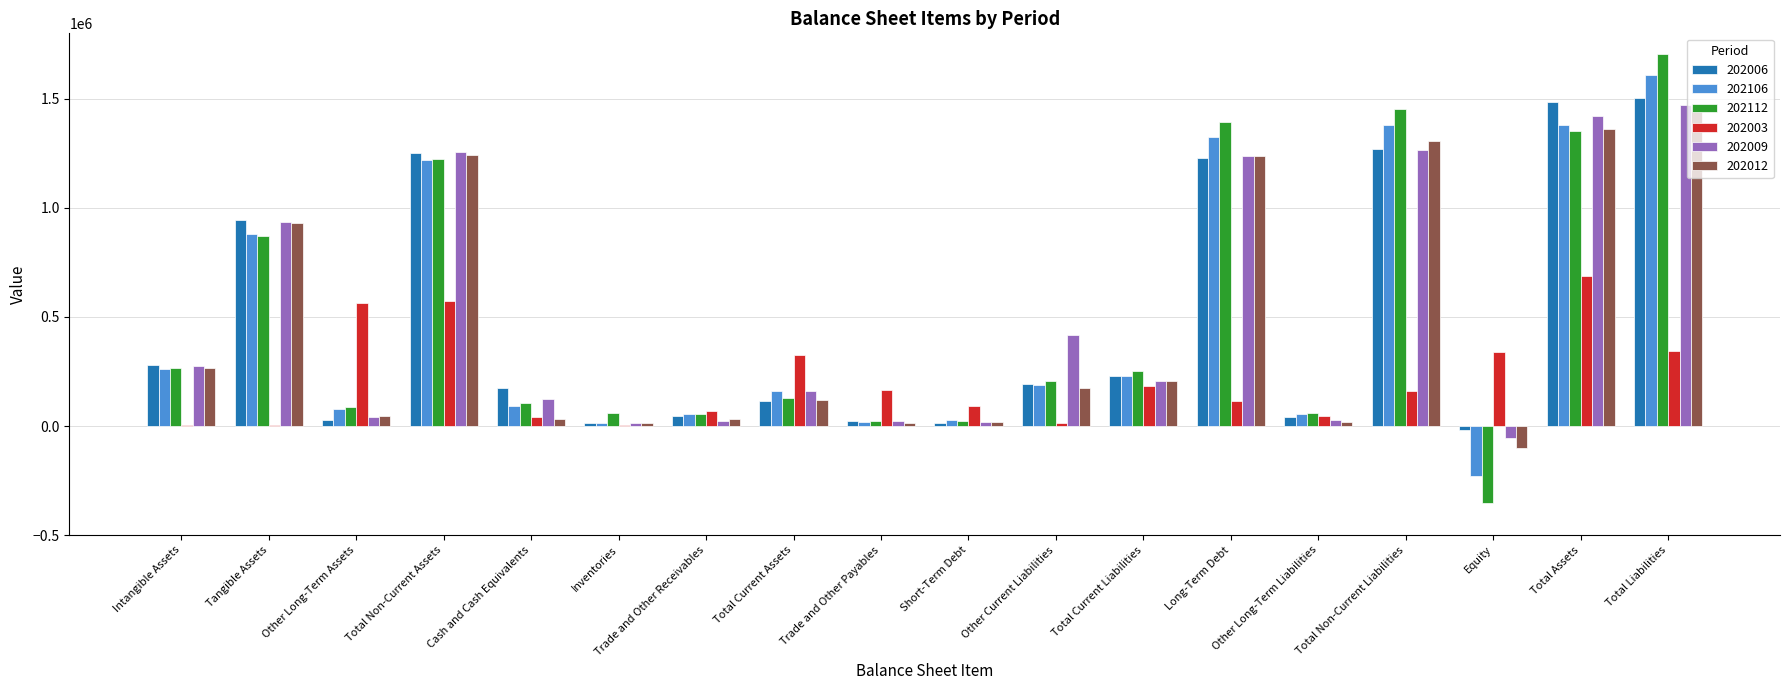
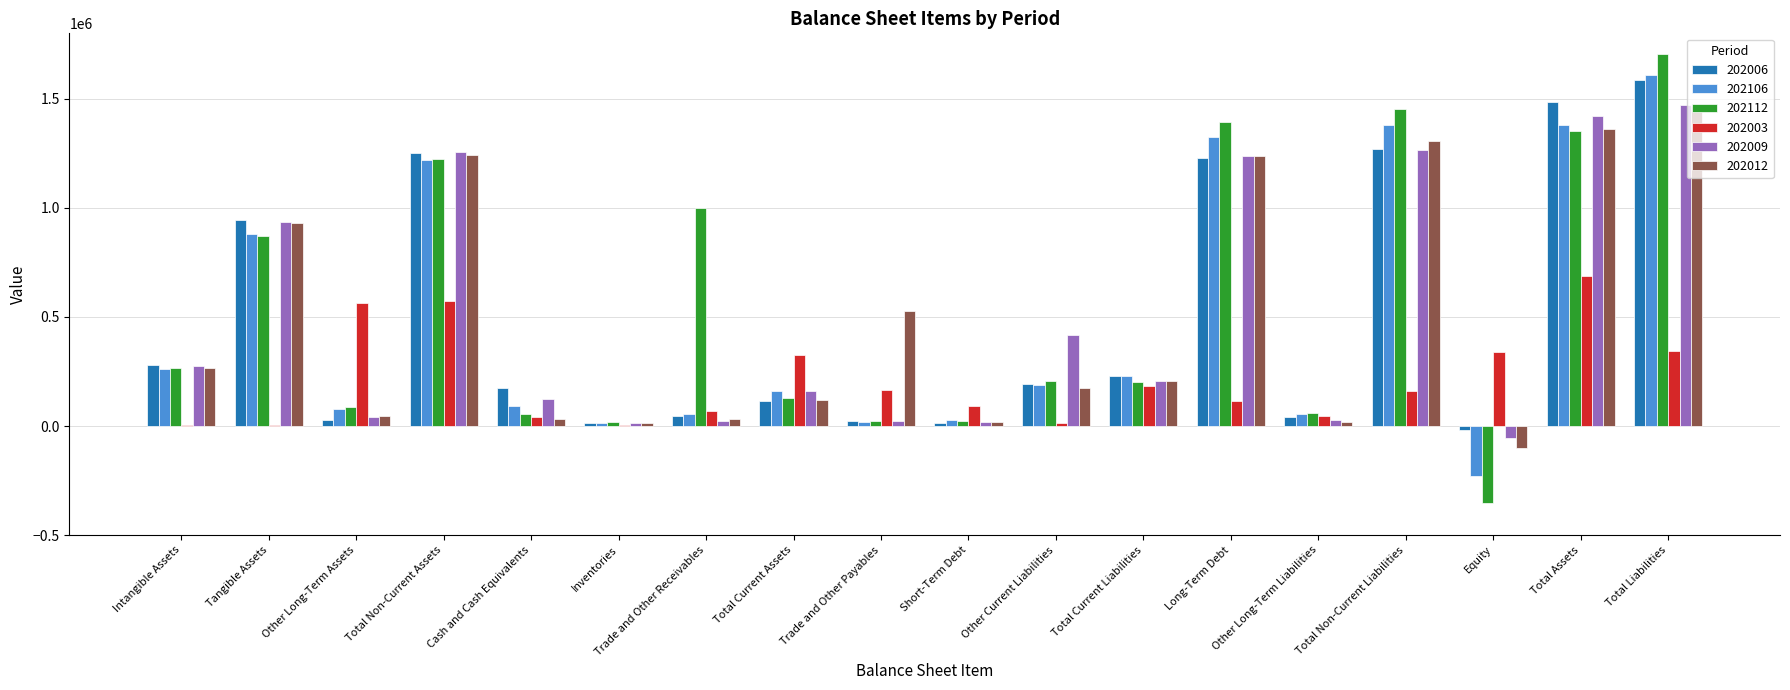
  {
    "202006": {
      "Intangible Assets": 280000,
      "Tangible Assets": 950000,
      "Other Long-Term Assets": 30000,
      "Total Non-Current Assets": 1250000,
      "Cash and Cash Equivalents": 170000,
      "Inventories": 10000,
      "Trade and Other Receivables": 40000,
      "Total Current Assets": 110000,
      "Trade and Other Payables": 30000,
      "Short-Term Debt": 20000,
      "Other Current Liabilities": 190000,
      "Total Current Liabilities": 230000,
      "Long-Term Debt": 1230000,
      "Other Long-Term Liabilities": 40000,
      "Total Non-Current Liabilities": 1270000,
      "Equity": -20000,
      "Total Assets": 1480000,
-     "Total Liabilities": 1500000
+     "Total Liabilities": 1590000
    },
    "202106": {
      "Intangible Assets": 260000,
      "Tangible Assets": 880000,
      "Other Long-Term Assets": 80000,
      "Total Non-Current Assets": 1220000,
      "Cash and Cash Equivalents": 90000,
      "Inventories": 10000,
      "Trade and Other Receivables": 50000,
      "Total Current Assets": 160000,
      "Trade and Other Payables": 20000,
      "Short-Term Debt": 30000,
      "Other Current Liabilities": 190000,
      "Total Current Liabilities": 230000,
      "Long-Term Debt": 1330000,
      "Other Long-Term Liabilities": 50000,
      "Total Non-Current Liabilities": 1380000,
      "Equity": -230000,
      "Total Assets": 1380000,
      "Total Liabilities": 1610000
    },
    "202112": {
      "Intangible Assets": 270000,
      "Tangible Assets": 870000,
      "Other Long-Term Assets": 90000,
      "Total Non-Current Assets": 1220000,
-     "Cash and Cash Equivalents": 100000,
-     "Inventories": 60000,
-     "Trade and Other Receivables": 50000,
+     "Cash and Cash Equivalents": 60000,
+     "Inventories": 20000,
+     "Trade and Other Receivables": 1000000,
      "Total Current Assets": 130000,
      "Trade and Other Payables": 20000,
      "Short-Term Debt": 20000,
      "Other Current Liabilities": 200000,
-     "Total Current Liabilities": 250000,
+     "Total Current Liabilities": 200000,
      "Long-Term Debt": 1390000,
      "Other Long-Term Liabilities": 60000,
      "Total Non-Current Liabilities": 1450000,
      "Equity": -350000,
      "Total Assets": 1350000,
      "Total Liabilities": 1710000
    },
    "202003": {
      "Other Long-Term Assets": 570000,
      "Total Non-Current Assets": 570000,
      "Cash and Cash Equivalents": 40000,
      "Trade and Other Receivables": 70000,
      "Total Current Assets": 330000,
      "Trade and Other Payables": 170000,
      "Short-Term Debt": 90000,
      "Other Current Liabilities": 20000,
      "Total Current Liabilities": 180000,
      "Long-Term Debt": 120000,
      "Other Long-Term Liabilities": 40000,
      "Total Non-Current Liabilities": 160000,
      "Equity": 340000,
      "Total Assets": 690000,
      "Total Liabilities": 340000
    },
    "202009": {
      "Intangible Assets": 280000,
      "Tangible Assets": 940000,
      "Other Long-Term Assets": 40000,
      "Total Non-Current Assets": 1260000,
      "Cash and Cash Equivalents": 120000,
      "Inventories": 10000,
      "Trade and Other Receivables": 20000,
      "Total Current Assets": 160000,
      "Trade and Other Payables": 20000,
      "Short-Term Debt": 20000,
      "Other Current Liabilities": 420000,
      "Total Current Liabilities": 210000,
      "Long-Term Debt": 1240000,
      "Other Long-Term Liabilities": 30000,
      "Total Non-Current Liabilities": 1270000,
      "Equity": -50000,
      "Total Assets": 1420000,
      "Total Liabilities": 1470000
    },
    "202012": {
      "Intangible Assets": 270000,
      "Tangible Assets": 930000,
      "Other Long-Term Assets": 50000,
      "Total Non-Current Assets": 1240000,
      "Cash and Cash Equivalents": 30000,
      "Inventories": 10000,
      "Trade and Other Receivables": 30000,
      "Total Current Assets": 120000,
-     "Trade and Other Payables": 10000,
+     "Trade and Other Payables": 530000,
      "Short-Term Debt": 20000,
      "Other Current Liabilities": 170000,
      "Total Current Liabilities": 210000,
      "Long-Term Debt": 1240000,
      "Other Long-Term Liabilities": 20000,
      "Total Non-Current Liabilities": 1310000,
      "Equity": -100000,
      "Total Assets": 1360000
    }
  }
